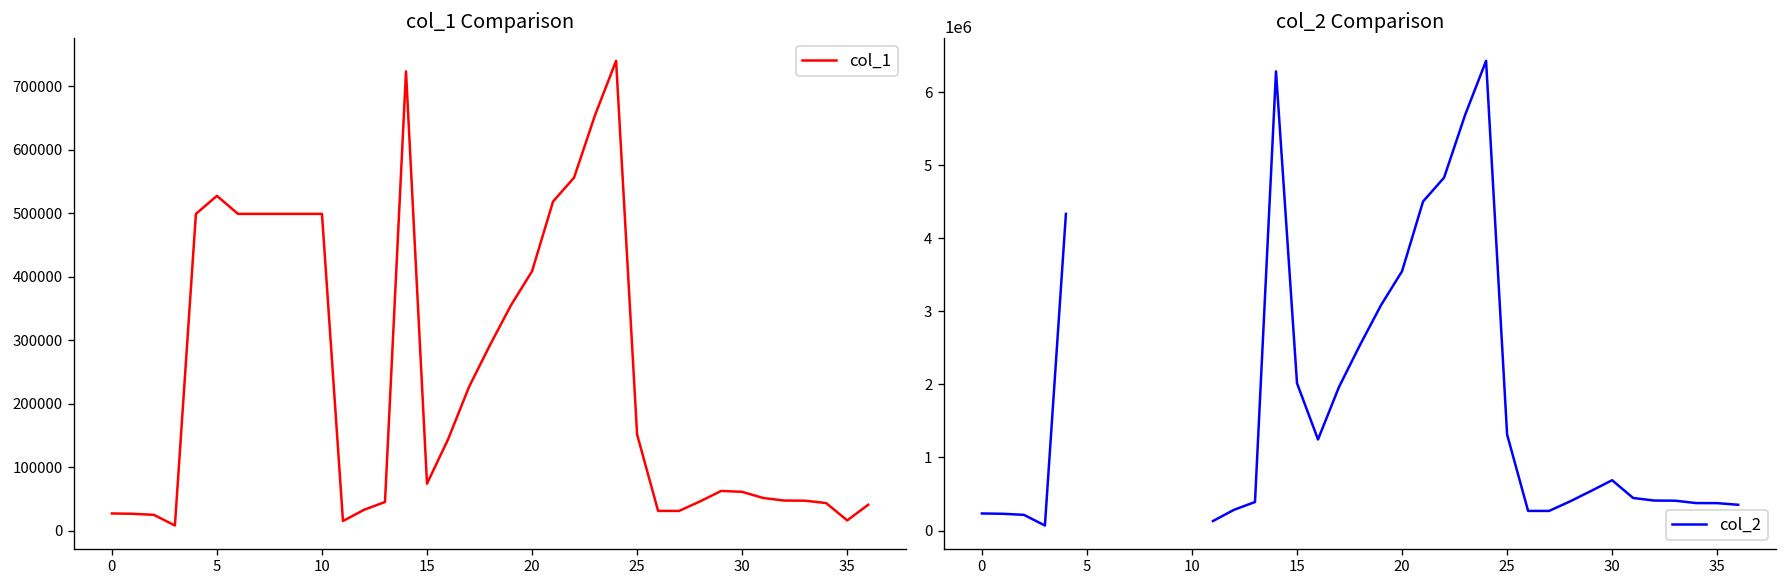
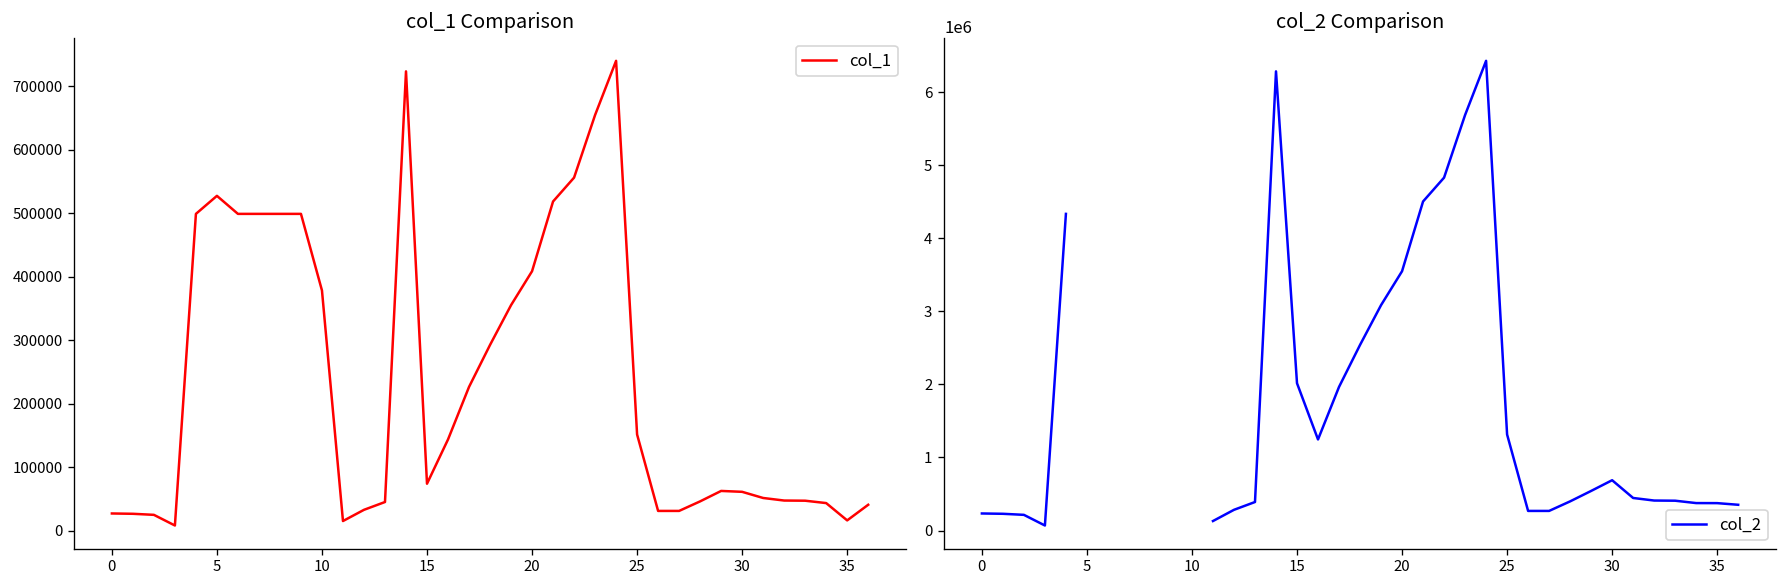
  {
    "col_1 Comparison": {
      "0": 30000,
      "5": 530000,
-     "10": 500000,
+     "10": 380000,
      "15": 70000,
      "20": 410000,
      "25": 150000,
      "30": 60000,
      "35": 20000
    },
    "col_2 Comparison": {
      "0": 200000,
      "15": 2000000,
      "20": 3500000,
      "25": 1300000,
      "30": 700000,
      "35": 400000
    }
  }
